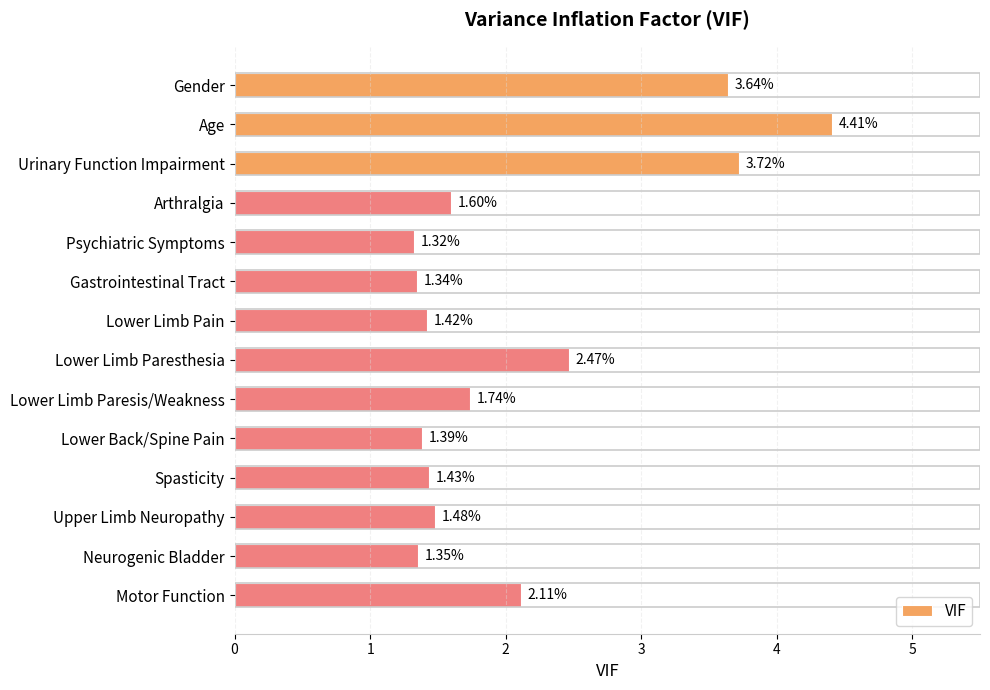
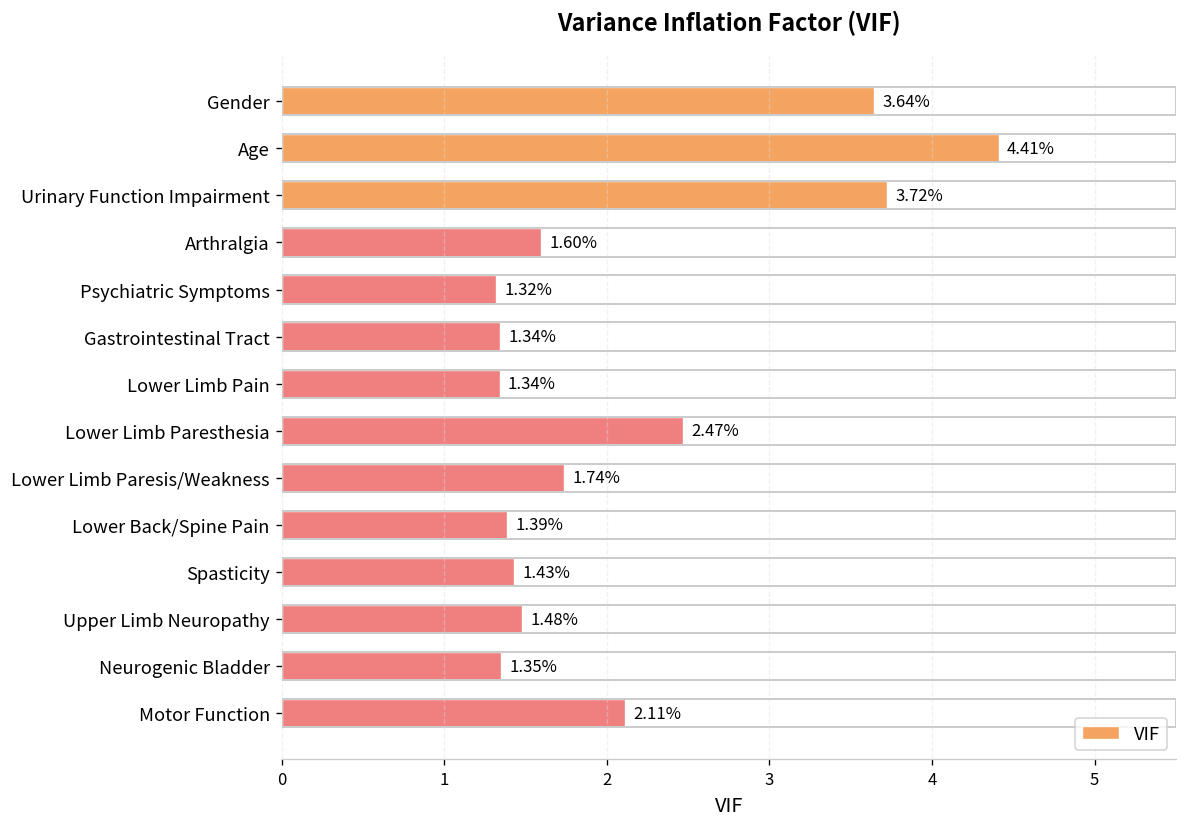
  {
    "Gender": "3.64%",
    "Age": "4.41%",
    "Urinary Function Impairment": "3.72%",
    "Arthralgia": "1.60%",
    "Psychiatric Symptoms": "1.32%",
    "Gastrointestinal Tract": "1.34%",
-   "Lower Limb Pain": "1.42%",
+   "Lower Limb Pain": "1.34%",
    "Lower Limb Paresthesia": "2.47%",
    "Lower Limb Paresis/Weakness": "1.74%",
    "Lower Back/Spine Pain": "1.39%",
    "Spasticity": "1.43%",
    "Upper Limb Neuropathy": "1.48%",
    "Neurogenic Bladder": "1.35%",
    "Motor Function": "2.11%"
  }
